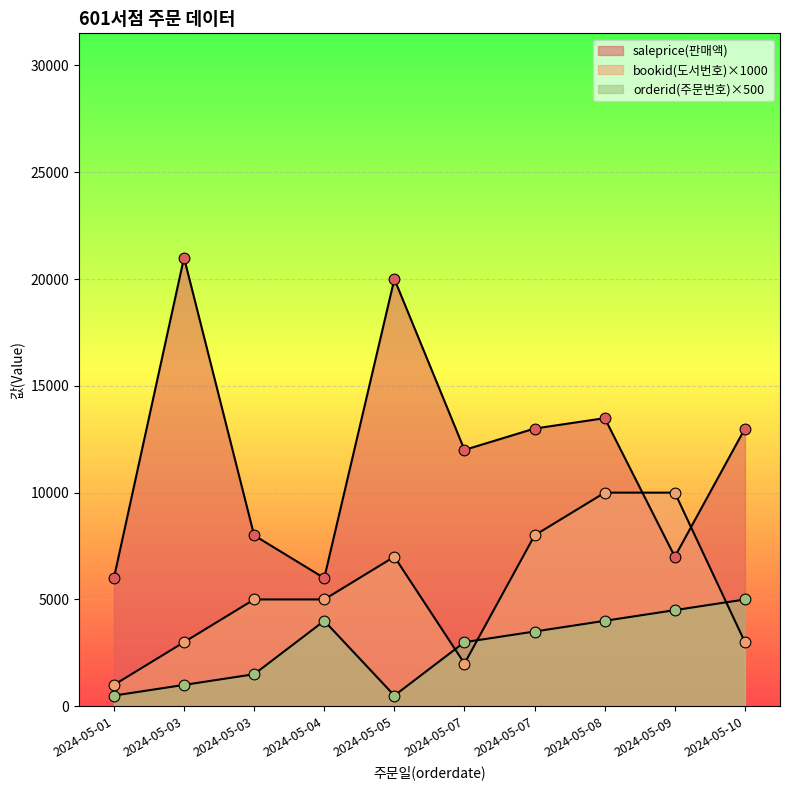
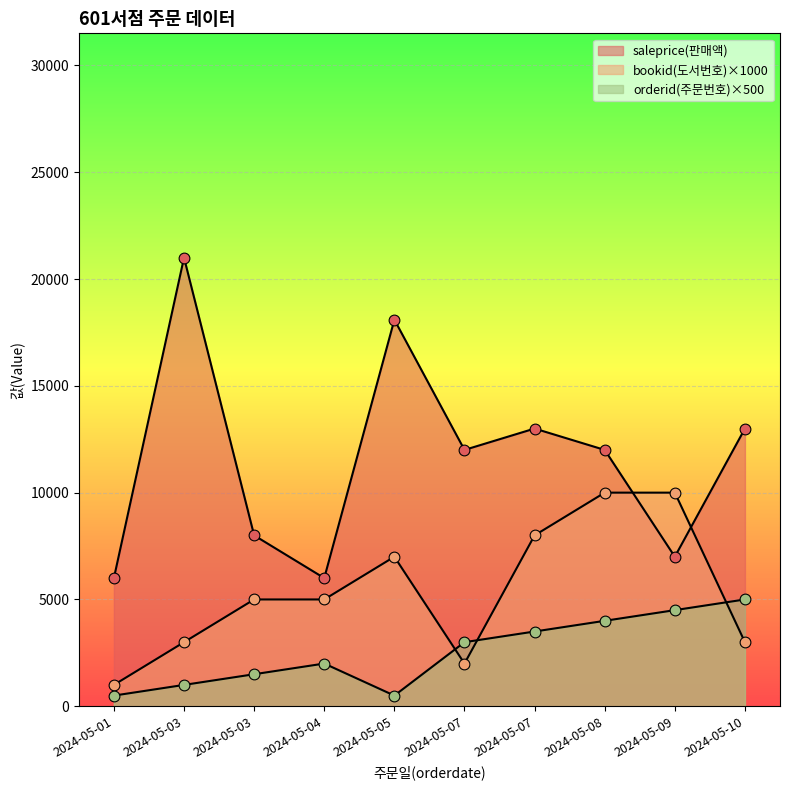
  {
    "saleprice(판매액)": {
      "2024-05-01": 6000,
      "2024-05-04": 6000,
-     "2024-05-05": 20000,
-     "2024-05-08": 13500,
+     "2024-05-05": 18100,
+     "2024-05-08": 12000,
      "2024-05-09": 7000,
      "2024-05-10": 13000
    },
    "bookid(도서번호)×1000": {
      "2024-05-01": 1000,
      "2024-05-04": 5000,
      "2024-05-05": 7000,
      "2024-05-08": 10000,
      "2024-05-09": 10000,
      "2024-05-10": 3000
    },
    "orderid(주문번호)×500": {
      "2024-05-01": 500,
-     "2024-05-04": 4000,
+     "2024-05-04": 2000,
      "2024-05-05": 500,
      "2024-05-08": 4000,
      "2024-05-09": 4500,
      "2024-05-10": 5000
    }
  }
